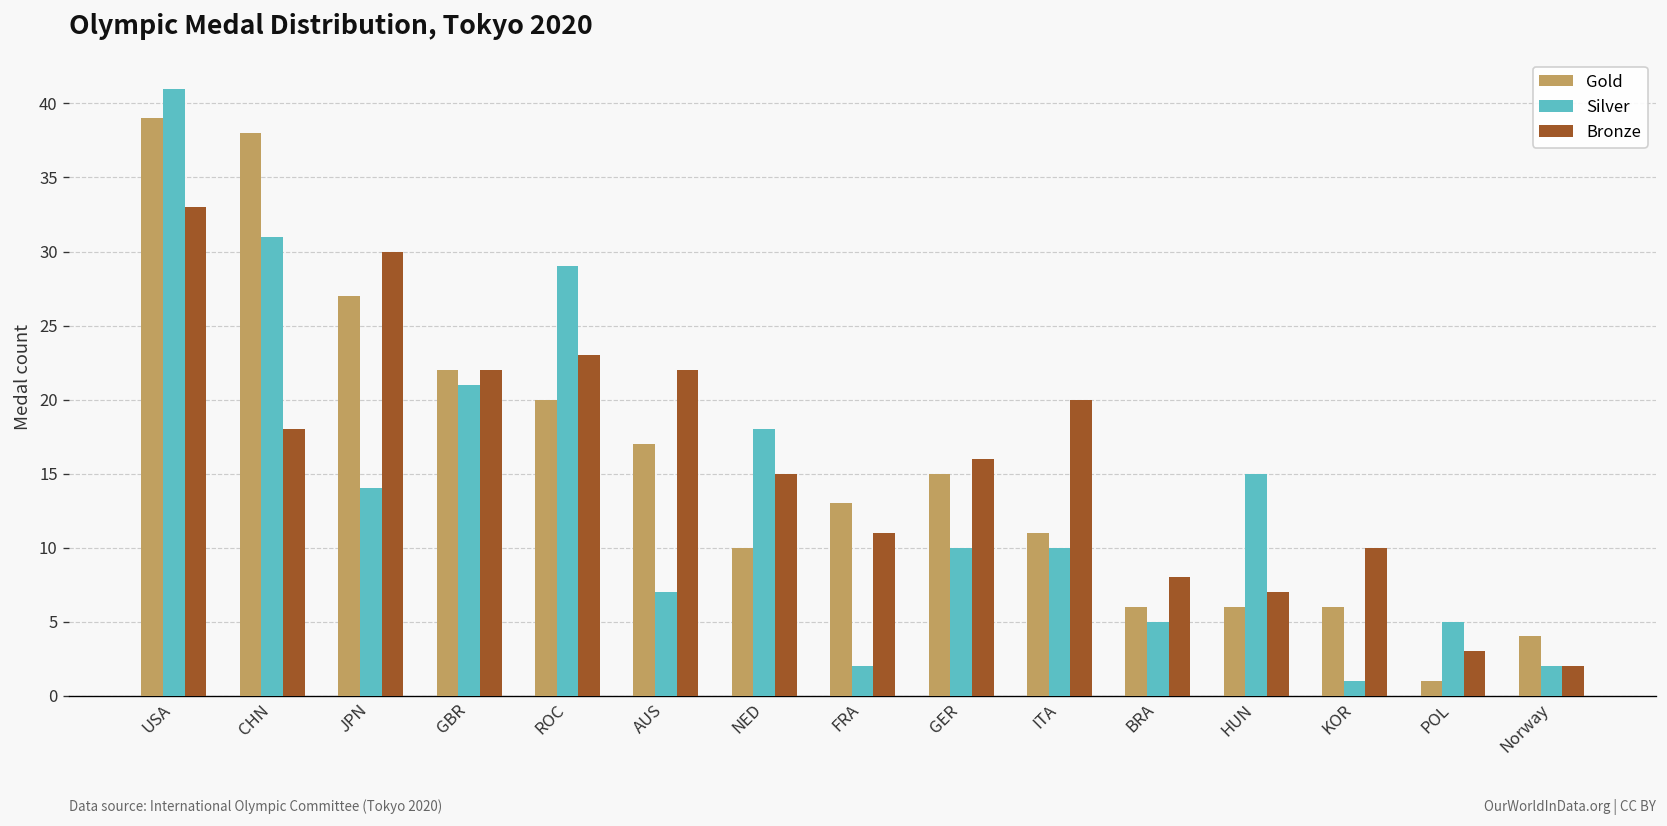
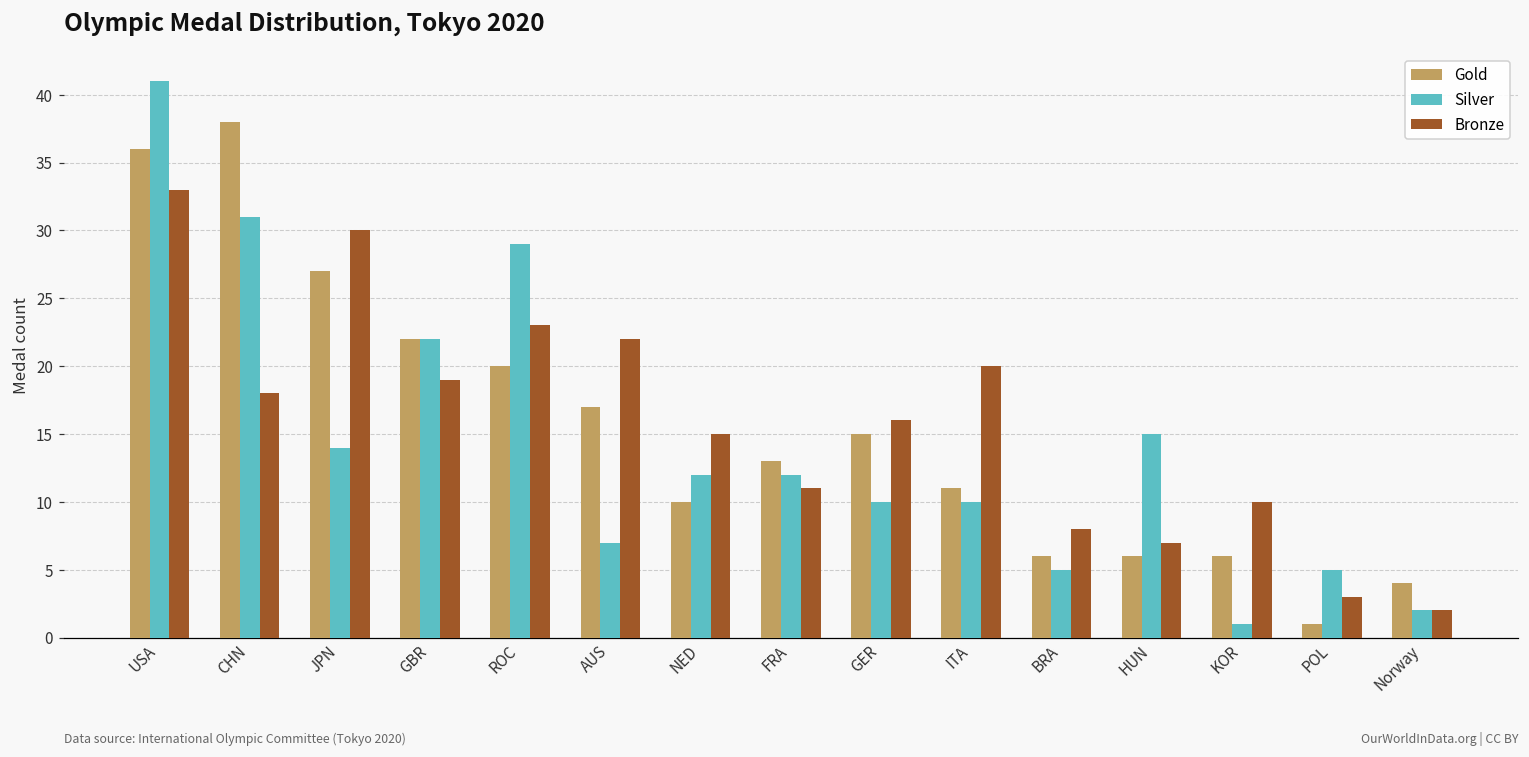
  {
    "Gold": {
-     "USA": 39,
+     "USA": 36,
      "CHN": 38,
      "JPN": 27,
      "GBR": 22,
      "ROC": 20,
      "AUS": 17,
      "NED": 10,
      "FRA": 13,
      "GER": 15,
      "ITA": 11,
      "BRA": 6,
      "HUN": 6,
      "KOR": 6,
      "POL": 1,
      "Norway": 4
    },
    "Silver": {
      "USA": 41,
      "CHN": 31,
      "JPN": 14,
-     "GBR": 21,
+     "GBR": 22,
      "ROC": 29,
      "AUS": 7,
-     "NED": 18,
-     "FRA": 2,
+     "NED": 12,
+     "FRA": 12,
      "GER": 10,
      "ITA": 10,
      "BRA": 5,
      "HUN": 15,
      "KOR": 1,
      "POL": 5,
      "Norway": 2
    },
    "Bronze": {
      "USA": 33,
      "CHN": 18,
      "JPN": 30,
-     "GBR": 22,
+     "GBR": 19,
      "ROC": 23,
      "AUS": 22,
      "NED": 15,
      "FRA": 11,
      "GER": 16,
      "ITA": 20,
      "BRA": 8,
      "HUN": 7,
      "KOR": 10,
      "POL": 3,
      "Norway": 2
    }
  }
